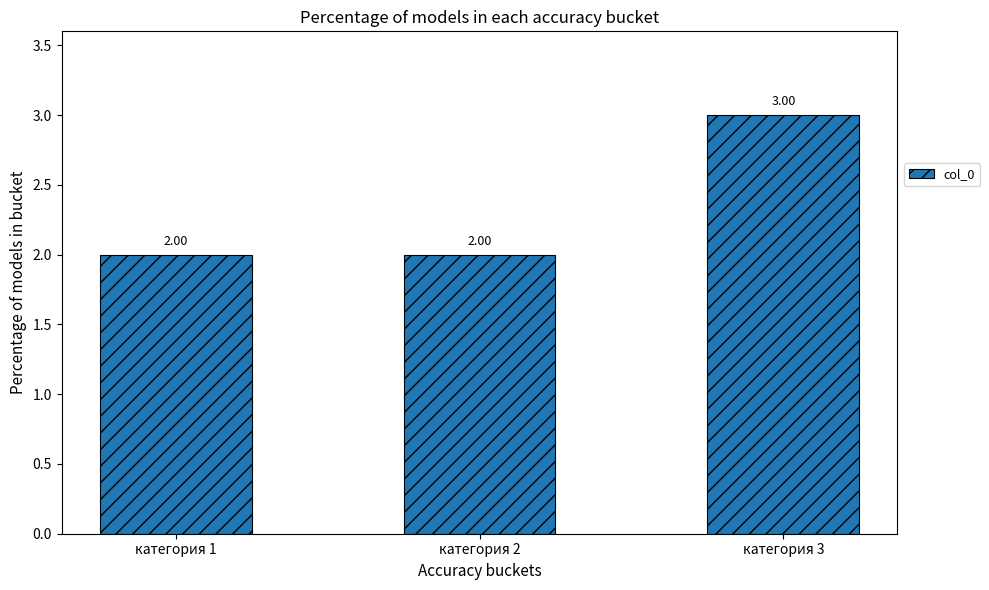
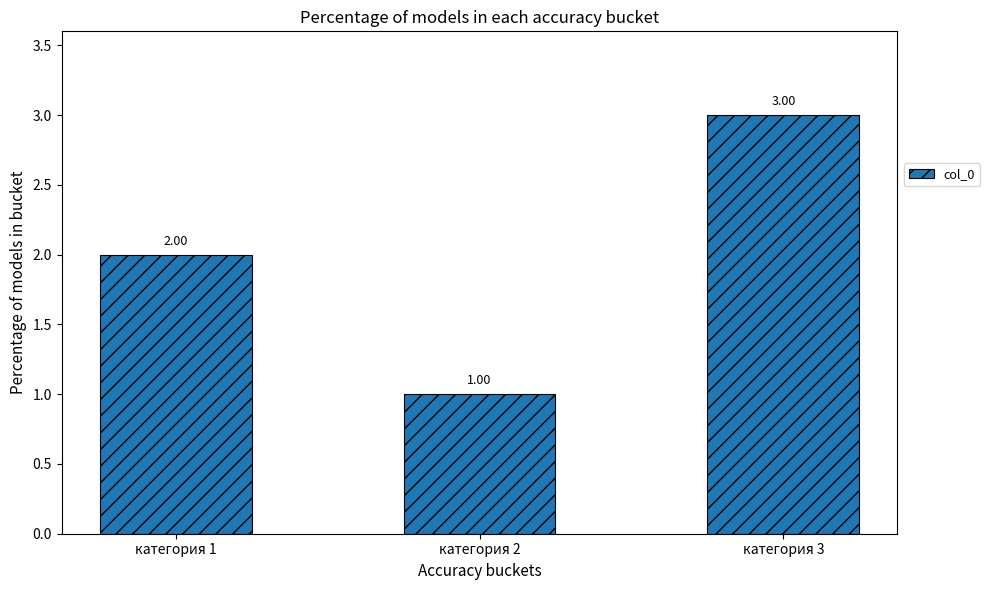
  {
    "категория 1": 2.00,
-   "категория 2": 2.00,
+   "категория 2": 1.00,
    "категория 3": 3.00
  }
